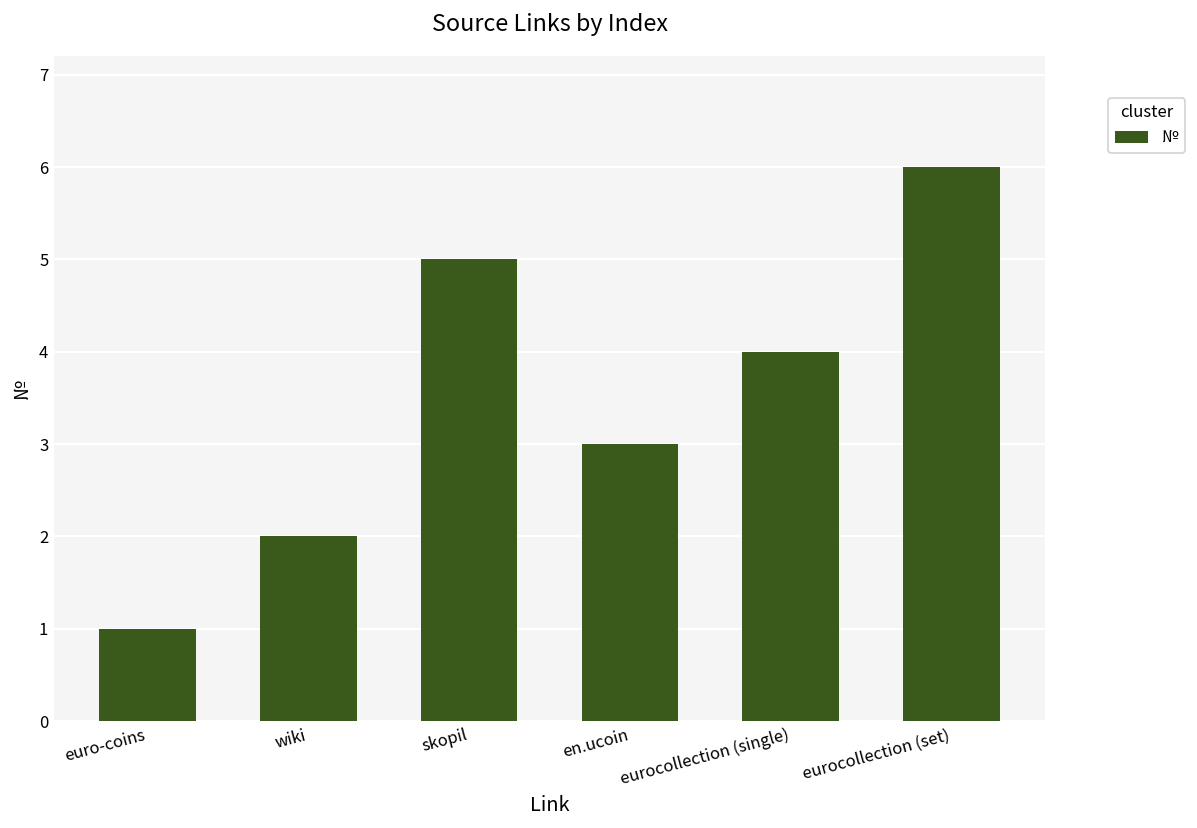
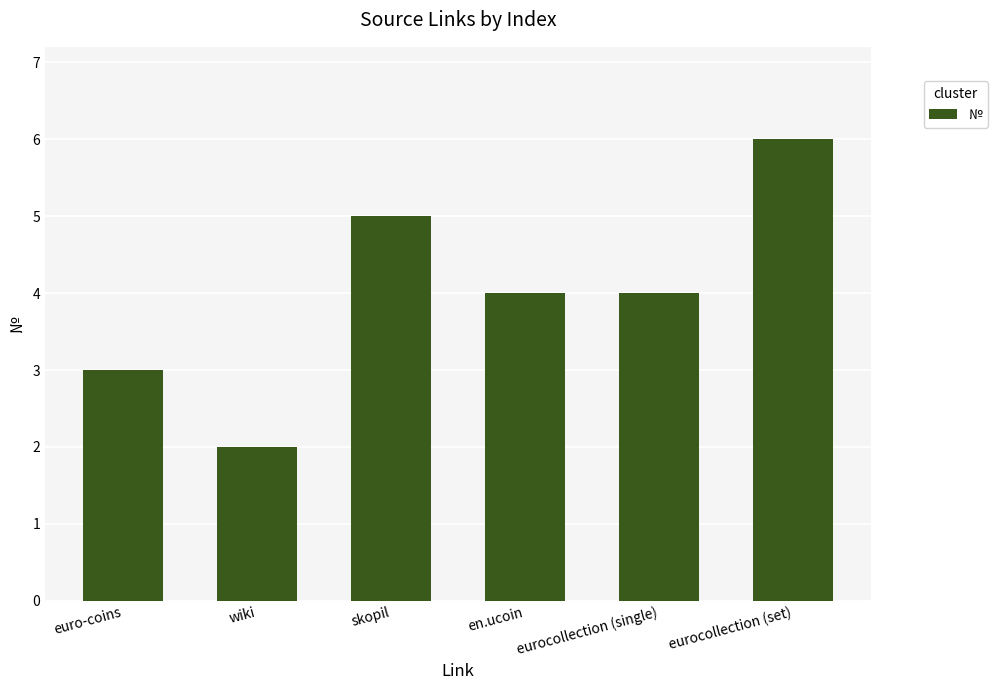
  {
-   "euro-coins": 1,
+   "euro-coins": 3,
    "wiki": 2,
    "skopil": 5,
-   "en.ucoin": 3,
+   "en.ucoin": 4,
    "eurocollection (single)": 4,
    "eurocollection (set)": 6
  }
